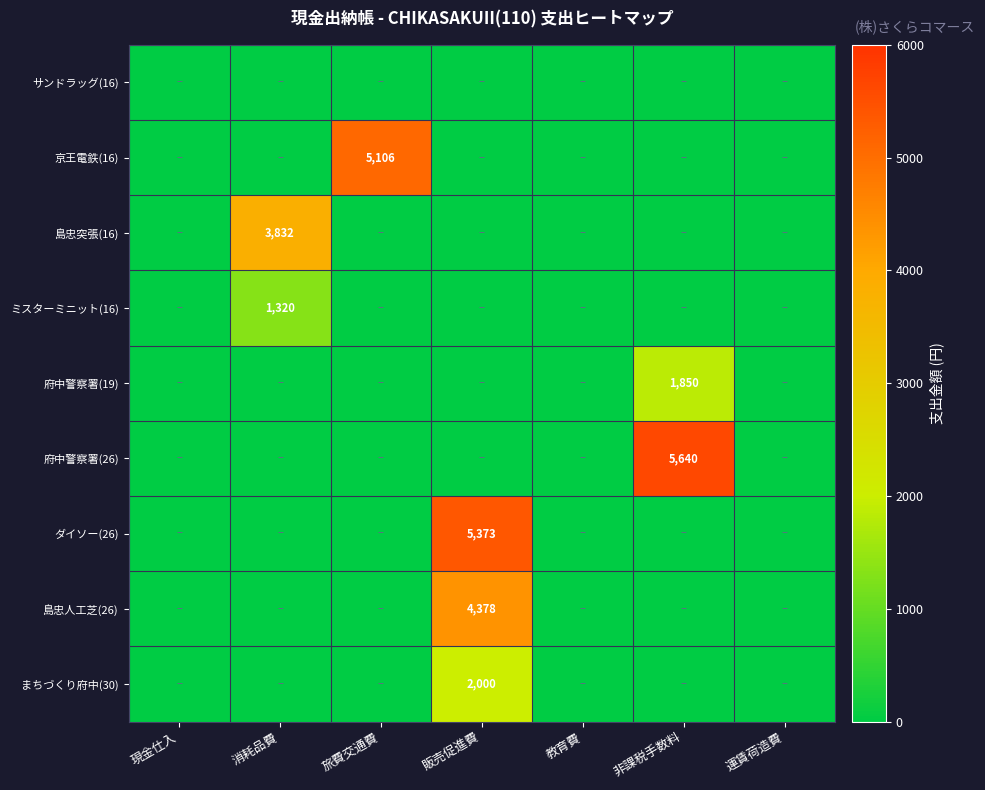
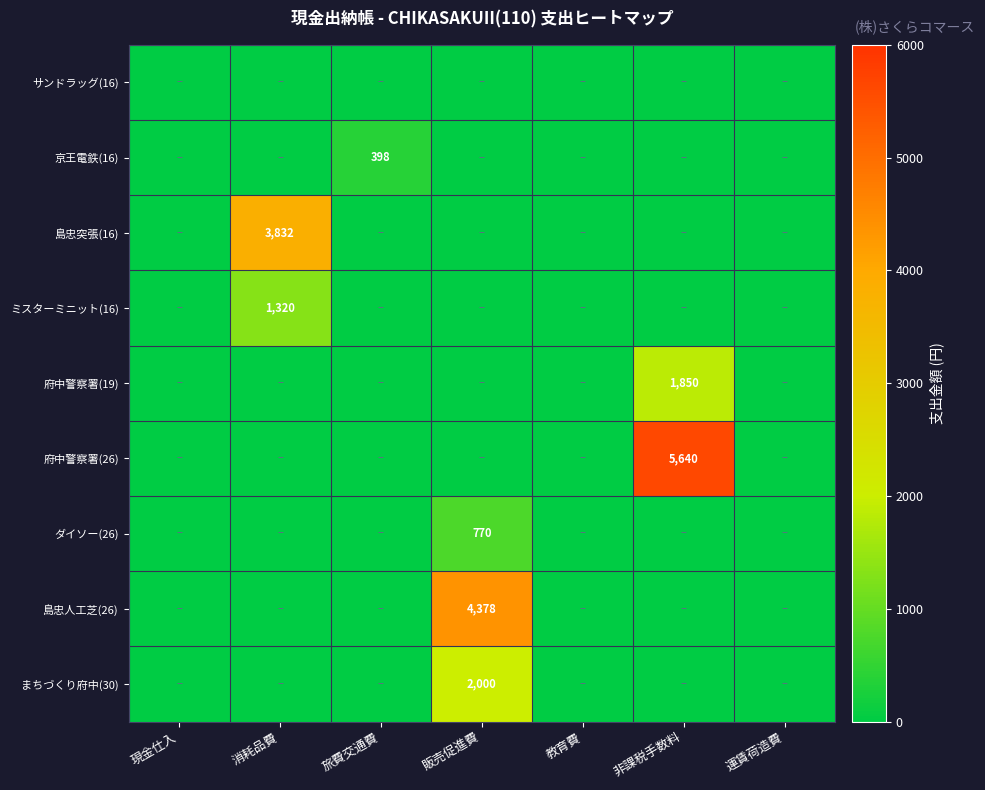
  {
    "京王電鉄(16)": {
-     "旅費交通費": "5,106"
+     "旅費交通費": "398"
    },
    "島忠突張(16)": {
      "消耗品費": "3,832"
    },
    "ミスターミニット(16)": {
      "消耗品費": "1,320"
    },
    "府中警察署(19)": {
      "非課税手数料": "1,850"
    },
    "府中警察署(26)": {
      "非課税手数料": "5,640"
    },
    "ダイソー(26)": {
-     "販売促進費": "5,373"
+     "販売促進費": "770"
    },
    "島忠人工芝(26)": {
      "販売促進費": "4,378"
    },
    "まちづくり府中(30)": {
      "販売促進費": "2,000"
    }
  }
